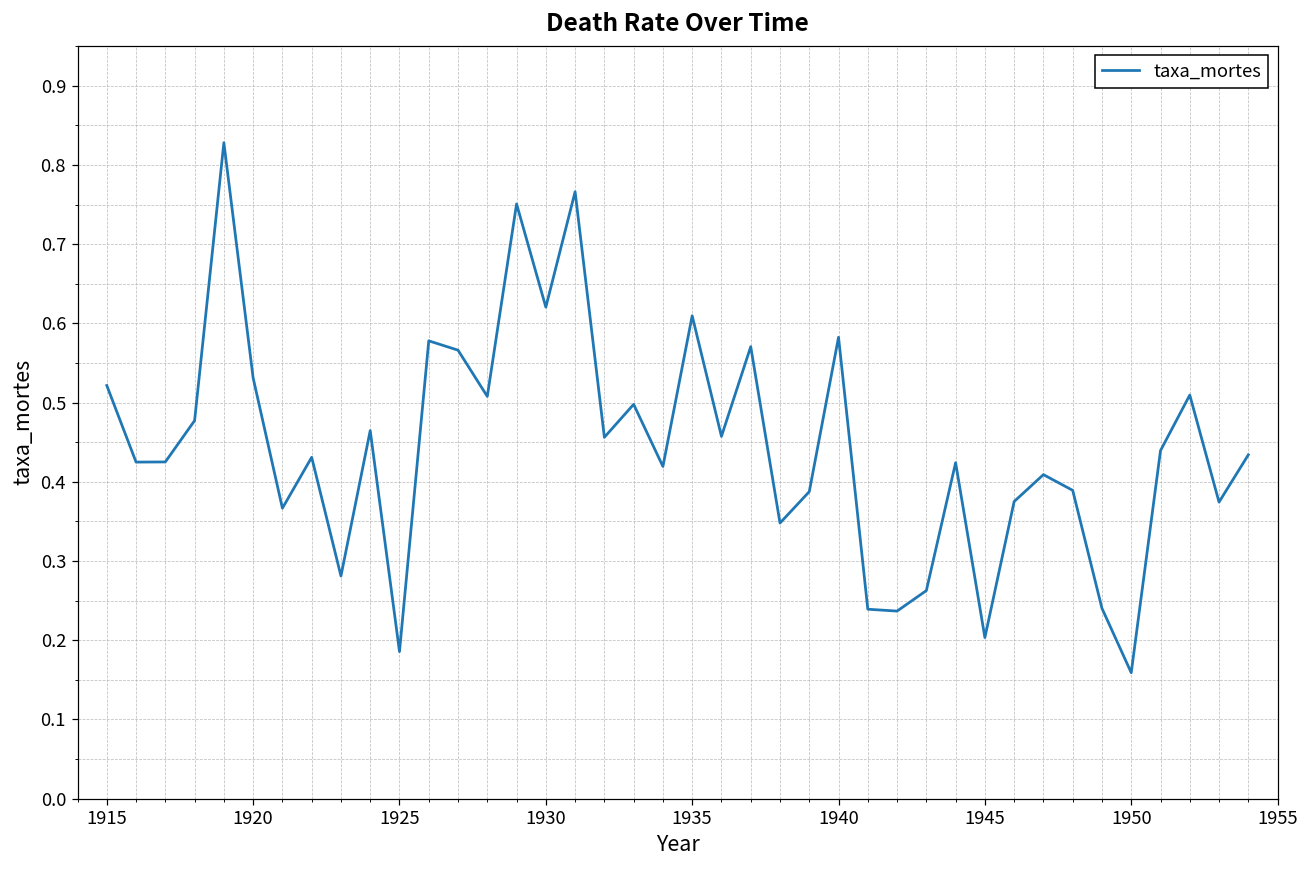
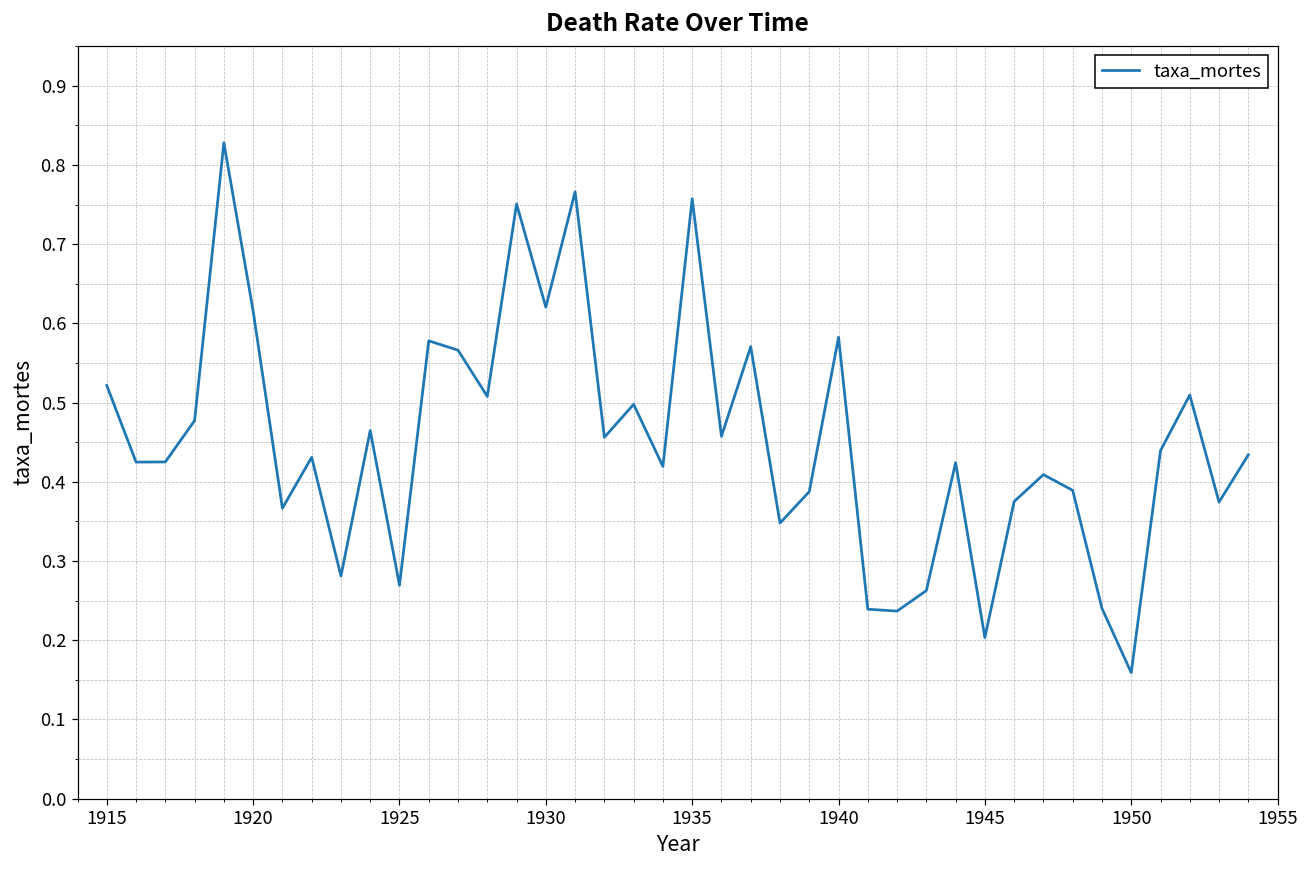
  {
    "1915": 0.52,
-   "1920": 0.53,
-   "1925": 0.19,
+   "1920": 0.62,
+   "1925": 0.27,
    "1930": 0.62,
-   "1935": 0.61,
+   "1935": 0.76,
    "1940": 0.58,
    "1945": 0.20,
    "1950": 0.16
  }
